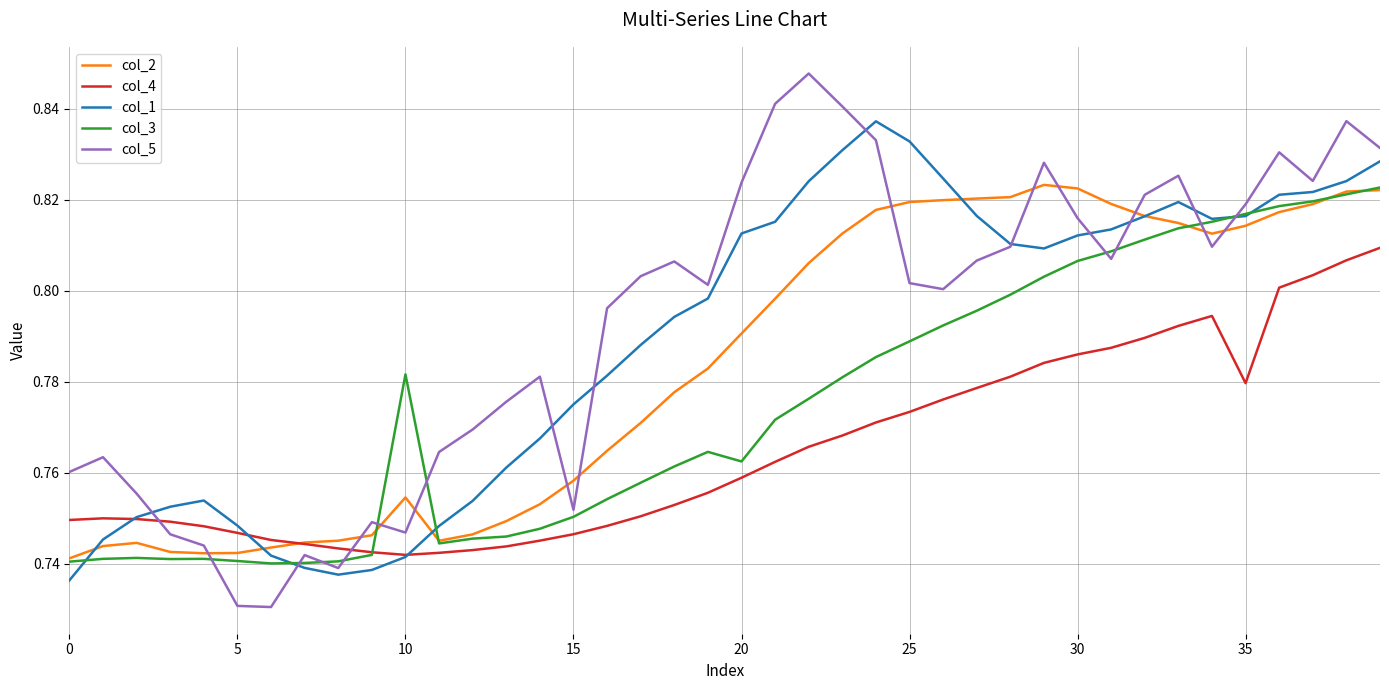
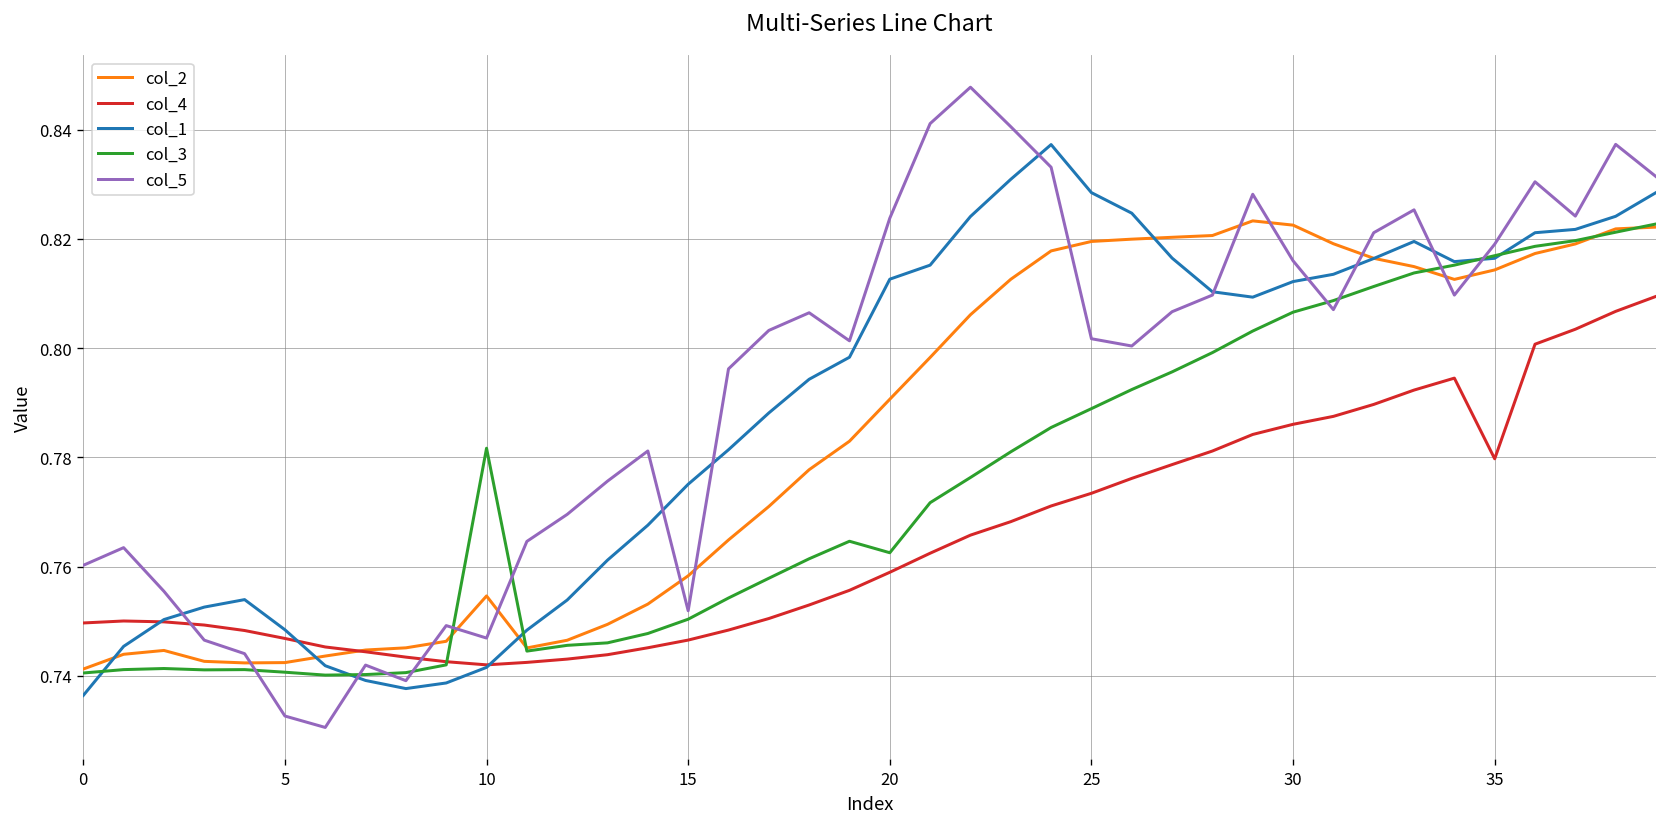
  {
    "col_2": {
      "0": 0.741,
      "5": 0.742,
      "10": 0.755,
      "15": 0.758,
      "20": 0.791,
      "25": 0.820,
      "30": 0.823,
      "35": 0.814
    },
    "col_4": {
      "0": 0.750,
      "5": 0.747,
      "15": 0.747,
      "20": 0.759,
      "25": 0.773,
      "30": 0.786,
      "35": 0.780
    },
    "col_1": {
      "0": 0.736,
      "5": 0.748,
      "15": 0.775,
      "20": 0.813,
-     "25": 0.833,
+     "25": 0.828,
      "30": 0.812
    },
    "col_3": {
      "0": 0.741,
      "5": 0.741,
      "10": 0.782,
      "15": 0.750,
      "20": 0.763,
      "25": 0.789,
      "30": 0.807
    },
    "col_5": {
      "0": 0.760,
-     "5": 0.731,
+     "5": 0.733,
      "10": 0.747,
      "15": 0.752,
      "20": 0.824,
      "25": 0.802,
      "30": 0.816,
      "35": 0.819
    }
  }
